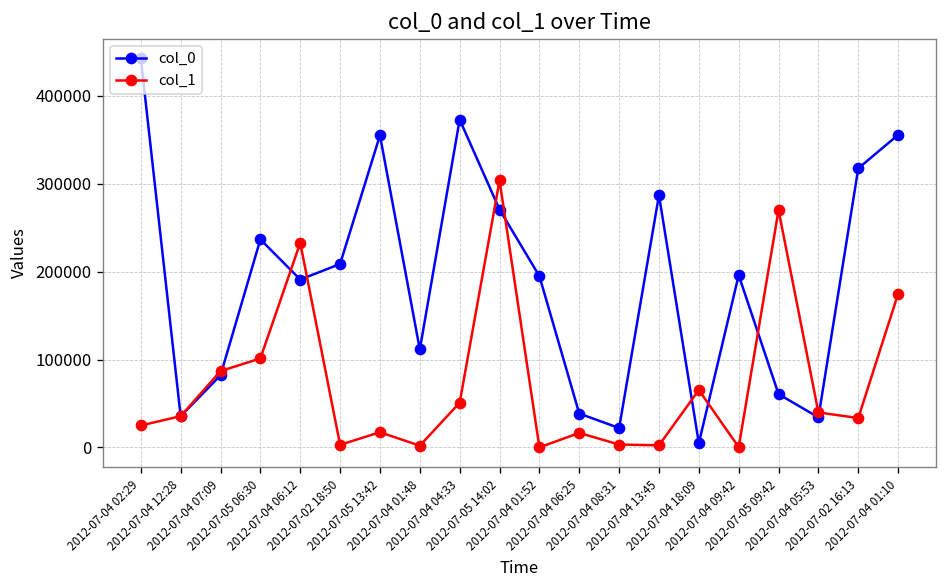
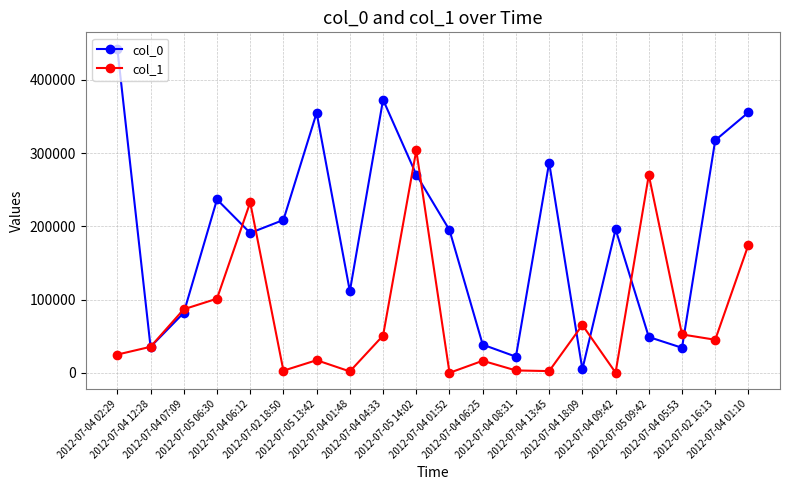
  {
    "col_0": {
      "2012-07-04 07:09": 80000,
      "2012-07-05 06:30": 240000,
      "2012-07-04 06:12": 190000,
      "2012-07-02 18:50": 210000,
      "2012-07-05 13:42": 360000,
      "2012-07-04 01:48": 110000,
      "2012-07-04 04:33": 370000,
      "2012-07-05 14:02": 270000,
      "2012-07-04 01:52": 190000,
      "2012-07-04 06:25": 40000,
      "2012-07-04 08:31": 20000,
      "2012-07-04 13:45": 290000,
      "2012-07-04 18:09": 0,
      "2012-07-04 09:42": 200000,
-     "2012-07-05 09:42": 60000,
+     "2012-07-05 09:42": 50000,
      "2012-07-04 05:53": 30000,
      "2012-07-02 16:13": 320000,
      "2012-07-04 01:10": 360000
    },
    "col_1": {
      "2012-07-04 02:29": 20000,
      "2012-07-04 07:09": 90000,
      "2012-07-05 06:30": 100000,
      "2012-07-04 06:12": 230000,
      "2012-07-02 18:50": 0,
      "2012-07-05 13:42": 20000,
      "2012-07-04 01:48": 0,
      "2012-07-04 04:33": 50000,
      "2012-07-05 14:02": 300000,
      "2012-07-04 01:52": 0,
      "2012-07-04 06:25": 20000,
      "2012-07-04 08:31": 0,
      "2012-07-04 13:45": 0,
      "2012-07-04 18:09": 70000,
      "2012-07-04 09:42": 0,
      "2012-07-05 09:42": 270000,
-     "2012-07-04 05:53": 40000,
-     "2012-07-02 16:13": 30000,
+     "2012-07-04 05:53": 50000,
+     "2012-07-02 16:13": 50000,
      "2012-07-04 01:10": 170000
    }
  }
